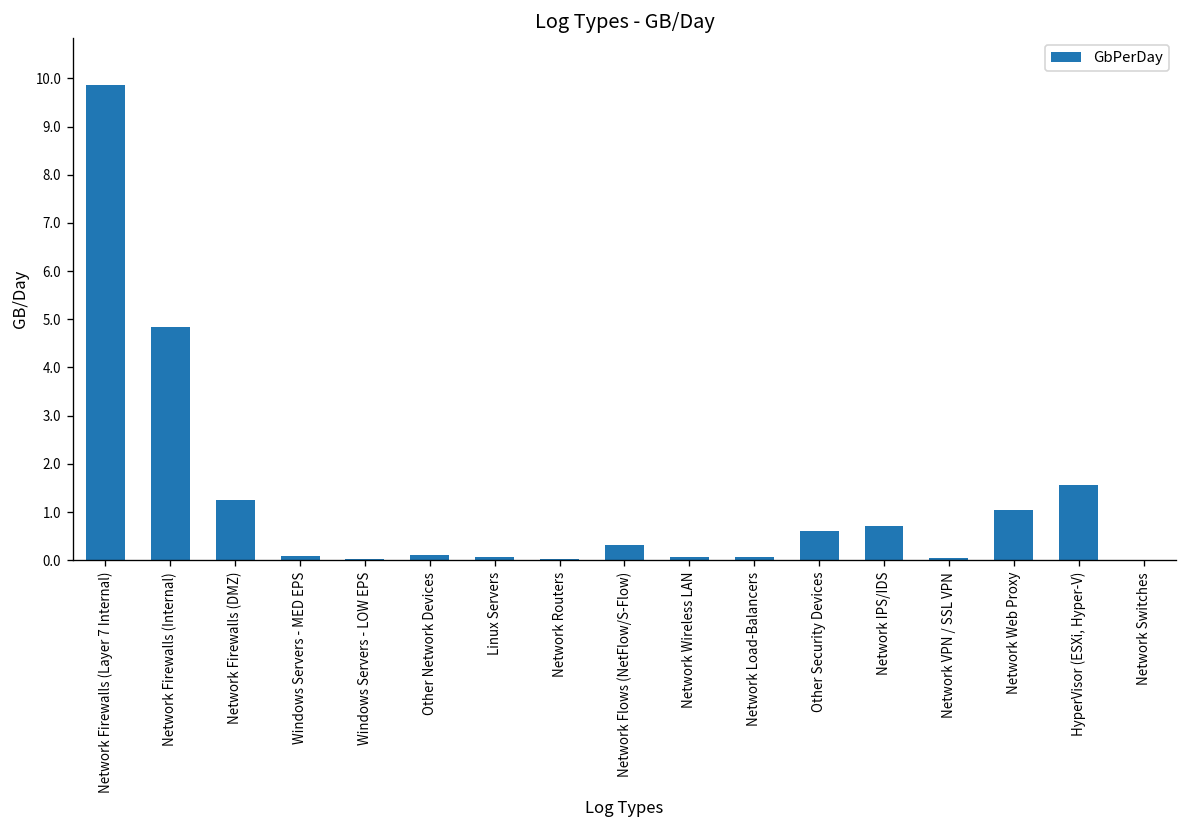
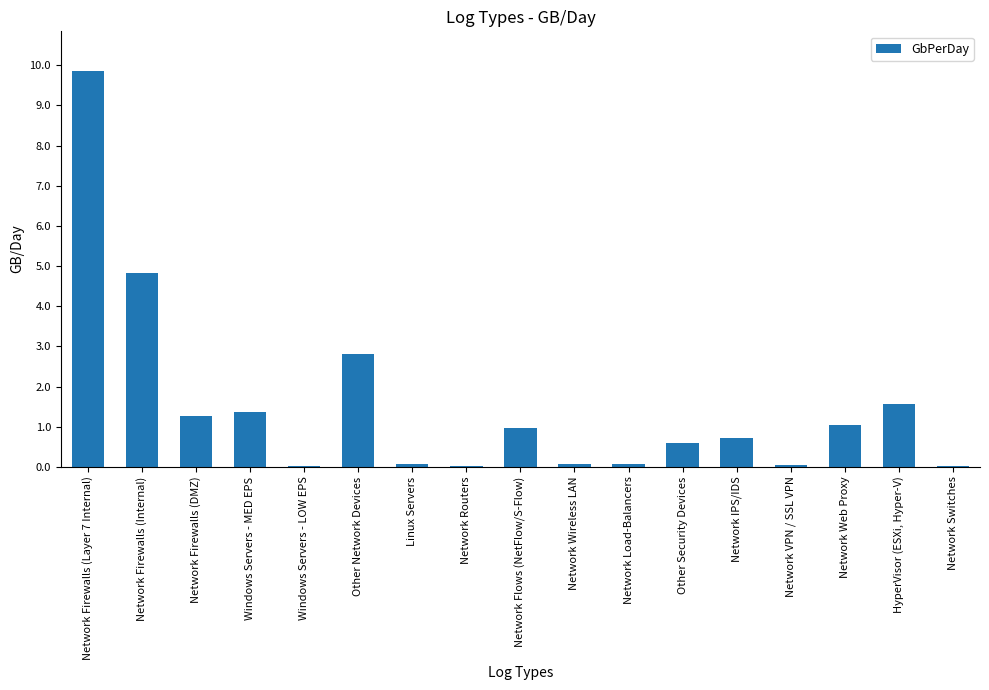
  {
    "Network Firewalls (Layer 7 Internal)": 9.9,
    "Network Firewalls (Internal)": 4.8,
    "Network Firewalls (DMZ)": 1.3,
-   "Windows Servers - MED EPS": 0.1,
-   "Other Network Devices": 0.1,
+   "Windows Servers - MED EPS": 1.4,
+   "Other Network Devices": 2.8,
    "Linux Servers": 0.1,
-   "Network Flows (NetFlow/S-Flow)": 0.3,
+   "Network Flows (NetFlow/S-Flow)": 1.0,
    "Other Security Devices": 0.6,
    "Network IPS/IDS": 0.7,
    "Network Web Proxy": 1.1,
    "HyperVisor (ESXi, Hyper-V)": 1.6
  }
